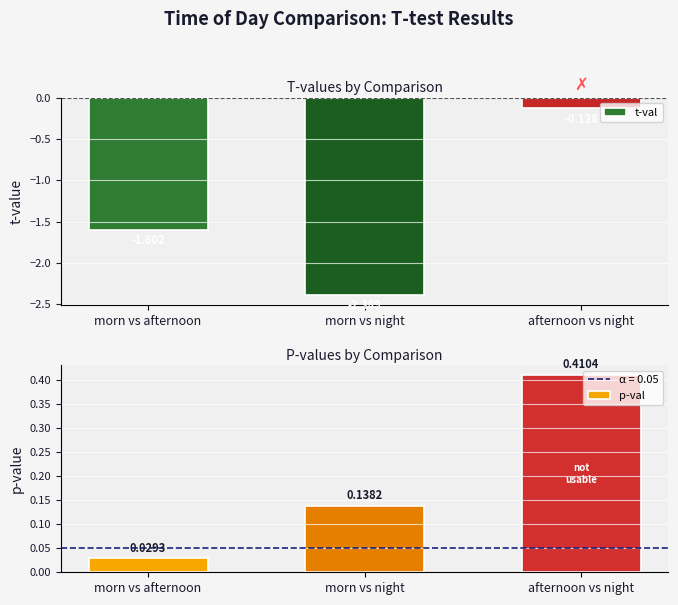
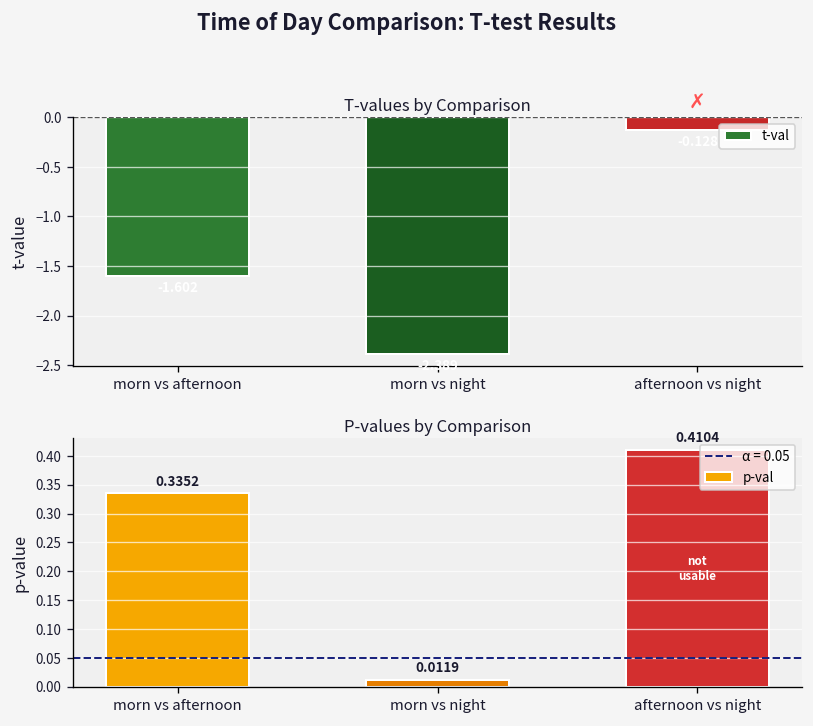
  {
    "T-values by Comparison": {
      "morn vs afternoon": -1.6,
      "morn vs night": -2.4,
      "afternoon vs night": -0.1
    },
    "P-values by Comparison": {
-     "morn vs afternoon": 0.0293,
-     "morn vs night": 0.1382
+     "morn vs afternoon": 0.3352,
+     "morn vs night": 0.0119
    }
  }
